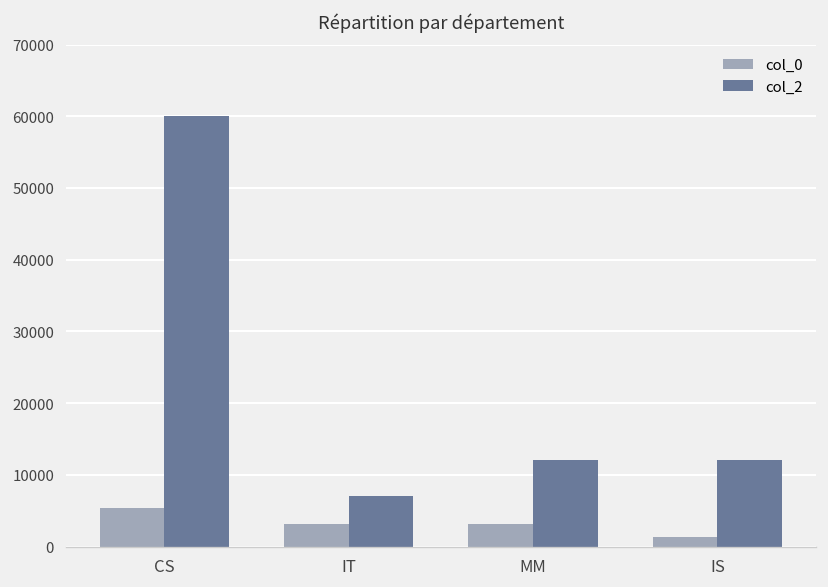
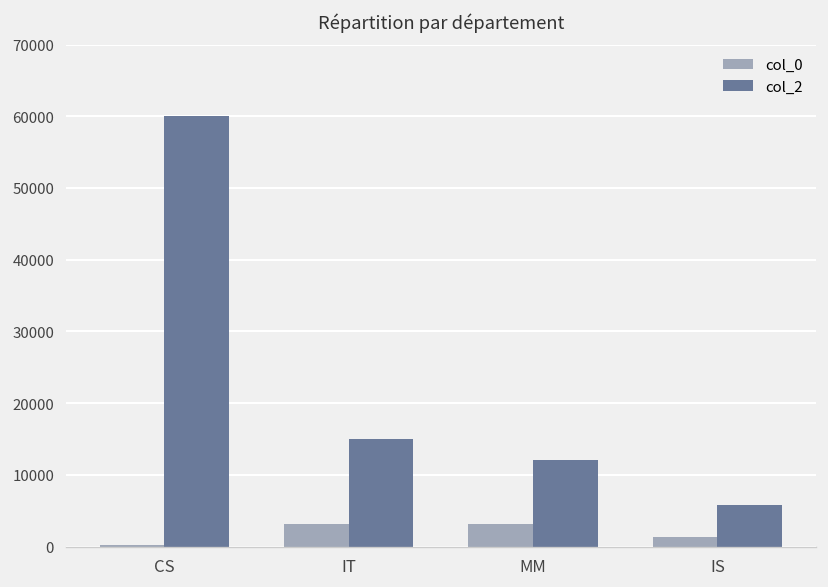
  {
    "col_0": {
-     "CS": 5000,
+     "CS": 0,
      "IT": 3000,
      "MM": 3000,
      "IS": 1000
    },
    "col_2": {
      "CS": 60000,
-     "IT": 7000,
+     "IT": 15000,
      "MM": 12000,
-     "IS": 12000
+     "IS": 6000
    }
  }
